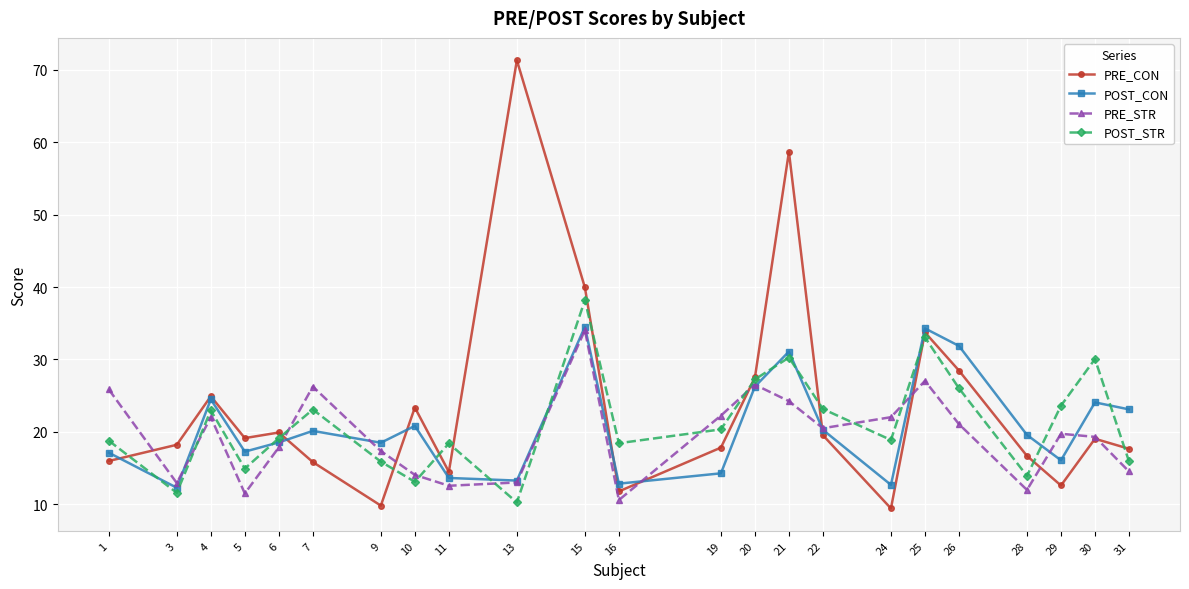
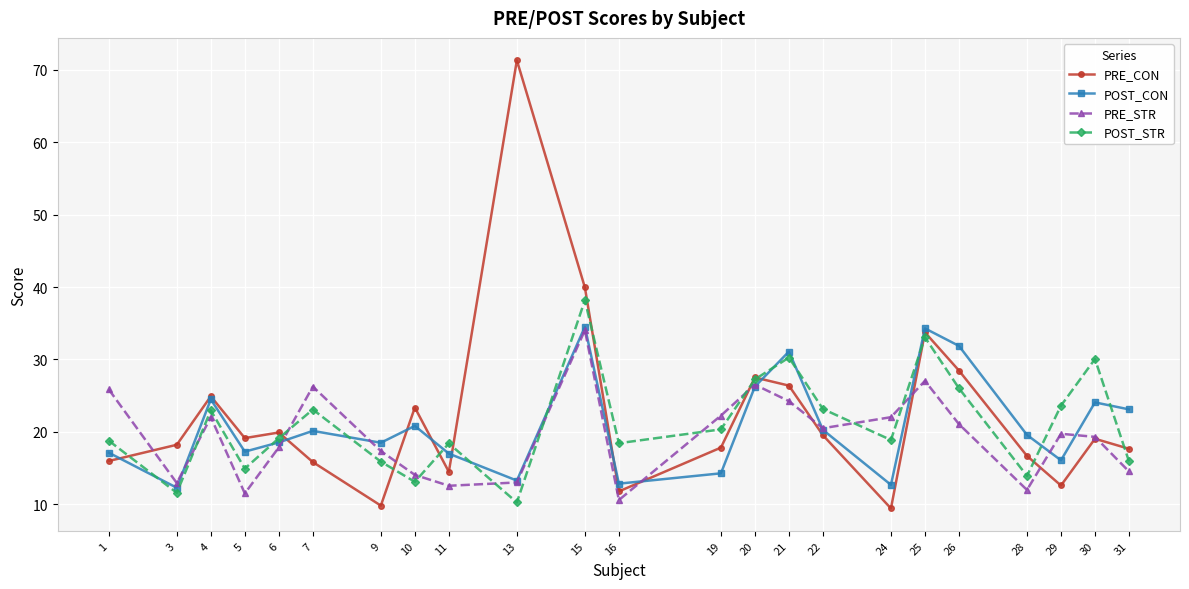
  {
    "PRE_CON": {
      "1": 16,
      "3": 18,
      "4": 25,
      "5": 19,
      "6": 20,
      "7": 16,
      "9": 10,
      "10": 23,
      "11": 14,
      "13": 71,
      "15": 40,
      "16": 12,
      "19": 18,
-     "21": 59,
+     "21": 26,
      "22": 20,
      "24": 9,
      "25": 34,
      "26": 28,
      "28": 17,
      "29": 13,
      "31": 18
    },
    "POST_CON": {
      "1": 17,
      "3": 12,
      "4": 24,
      "5": 17,
      "6": 19,
      "7": 20,
      "9": 18,
      "10": 21,
-     "11": 14,
+     "11": 17,
      "15": 35,
      "16": 13,
      "19": 14,
      "21": 31,
      "24": 13,
      "25": 34,
      "26": 32,
      "28": 20,
      "29": 16,
      "30": 24,
      "31": 23
    },
    "PRE_STR": {
      "1": 26,
      "3": 13,
      "4": 22,
      "5": 12,
      "6": 18,
      "7": 26,
      "9": 17,
      "10": 14,
      "11": 13,
      "15": 34,
      "16": 11,
      "19": 22,
      "21": 24,
      "24": 22,
      "25": 27,
      "26": 21,
      "28": 12,
      "29": 20,
      "31": 15
    },
    "POST_STR": {
      "1": 19,
      "3": 12,
      "4": 23,
      "5": 15,
      "6": 19,
      "7": 23,
      "9": 16,
      "10": 13,
      "11": 18,
      "13": 10,
      "15": 38,
      "16": 18,
      "19": 20,
      "21": 30,
      "22": 23,
      "24": 19,
      "25": 33,
      "26": 26,
      "28": 14,
      "29": 24,
      "30": 30,
      "31": 16
    }
  }
